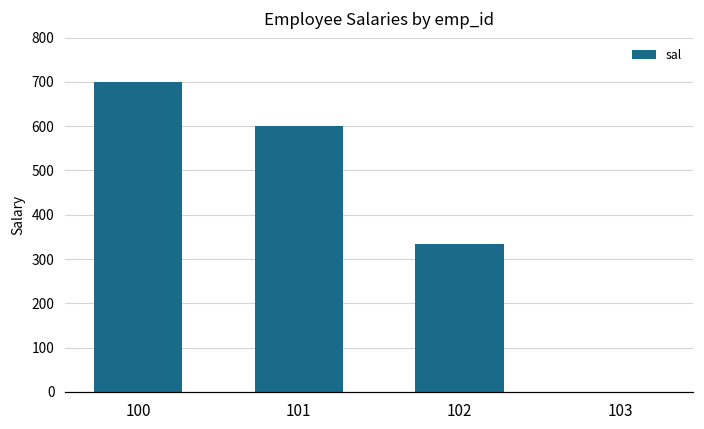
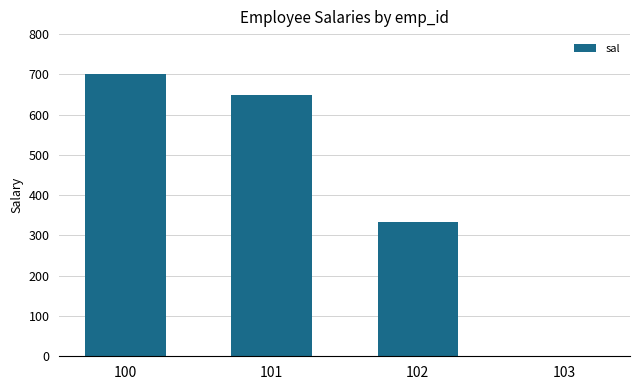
  {
    "100": 700,
-   "101": 600,
+   "101": 650,
    "102": 330,
    "103": 0
  }
